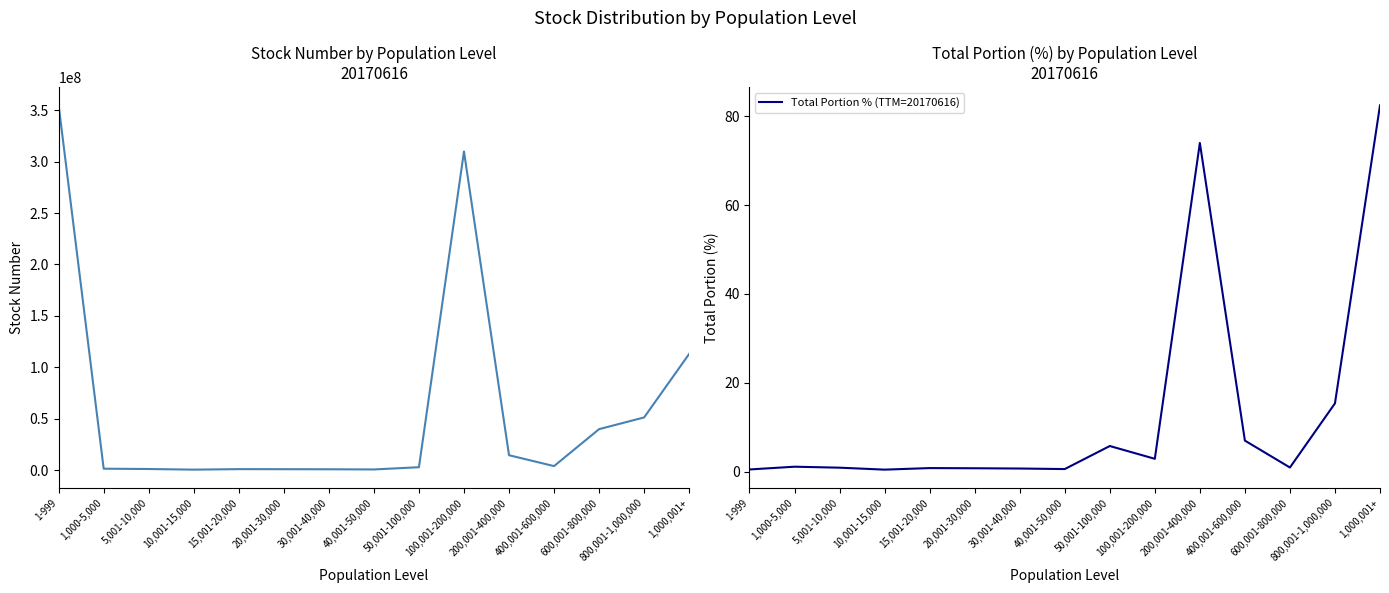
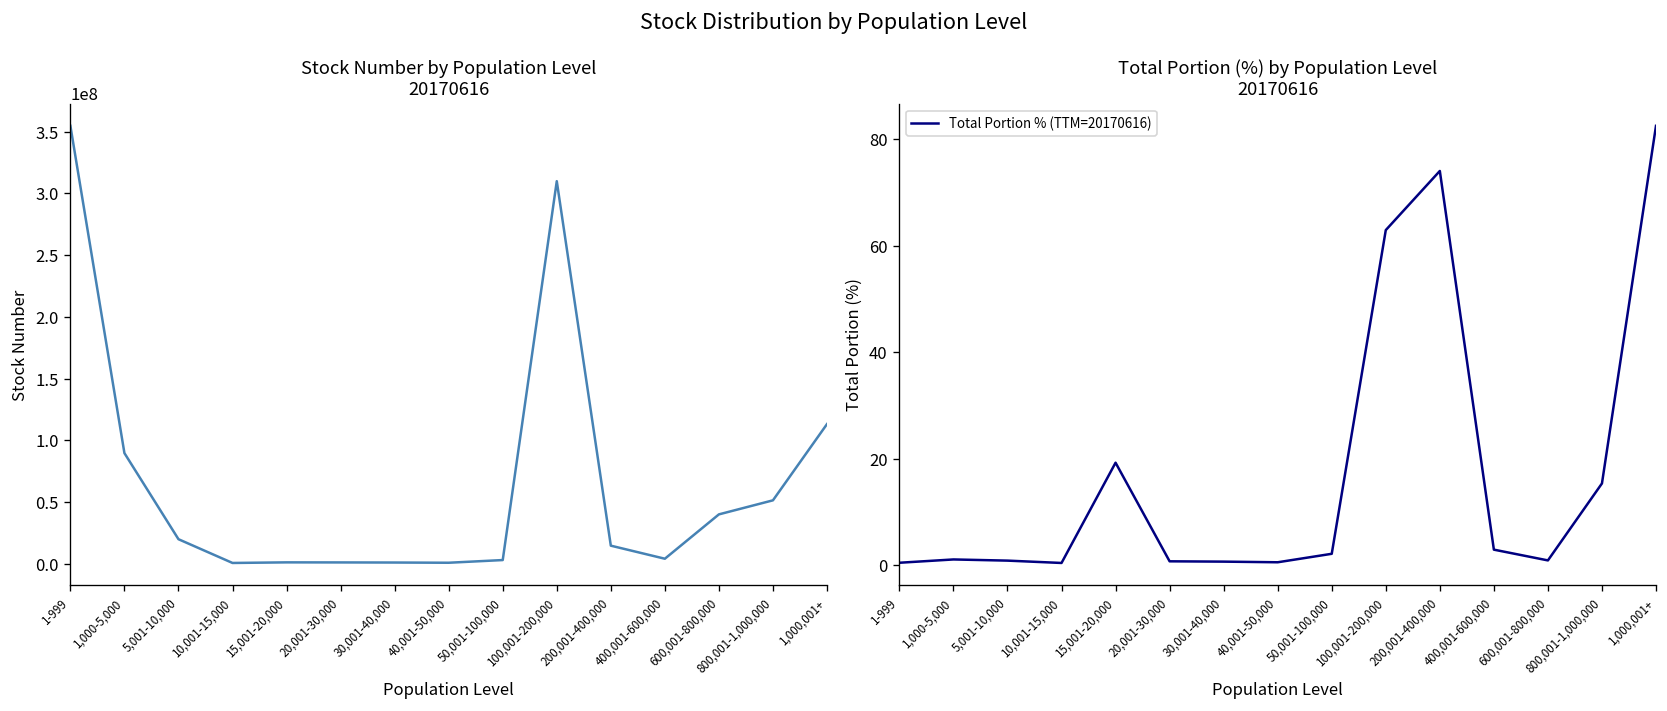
  {
    "Stock Number by Population Level 20170616": {
      "1-999": 355000000,
-     "1,000-5,000": 2000000,
-     "5,001-10,000": 1000000,
+     "1,000-5,000": 90000000,
+     "5,001-10,000": 20000000,
      "10,001-15,000": 1000000,
      "15,001-20,000": 1000000,
      "20,001-30,000": 1000000,
      "30,001-40,000": 1000000,
      "40,001-50,000": 1000000,
      "50,001-100,000": 3000000,
      "100,001-200,000": 310000000,
      "200,001-400,000": 15000000,
      "400,001-600,000": 4000000,
      "600,001-800,000": 40000000,
      "800,001-1,000,000": 51000000,
      "1,000,001+": 113000000
    },
    "Total Portion (%) by Population Level 20170616": {
      "1-999": 0,
      "1,000-5,000": 1,
      "5,001-10,000": 1,
      "10,001-15,000": 0,
-     "15,001-20,000": 1,
+     "15,001-20,000": 19,
      "20,001-30,000": 1,
      "30,001-40,000": 1,
      "40,001-50,000": 1,
-     "50,001-100,000": 6,
-     "100,001-200,000": 3,
+     "50,001-100,000": 2,
+     "100,001-200,000": 63,
      "200,001-400,000": 74,
-     "400,001-600,000": 7,
+     "400,001-600,000": 3,
      "600,001-800,000": 1,
      "800,001-1,000,000": 15,
      "1,000,001+": 82
    }
  }
